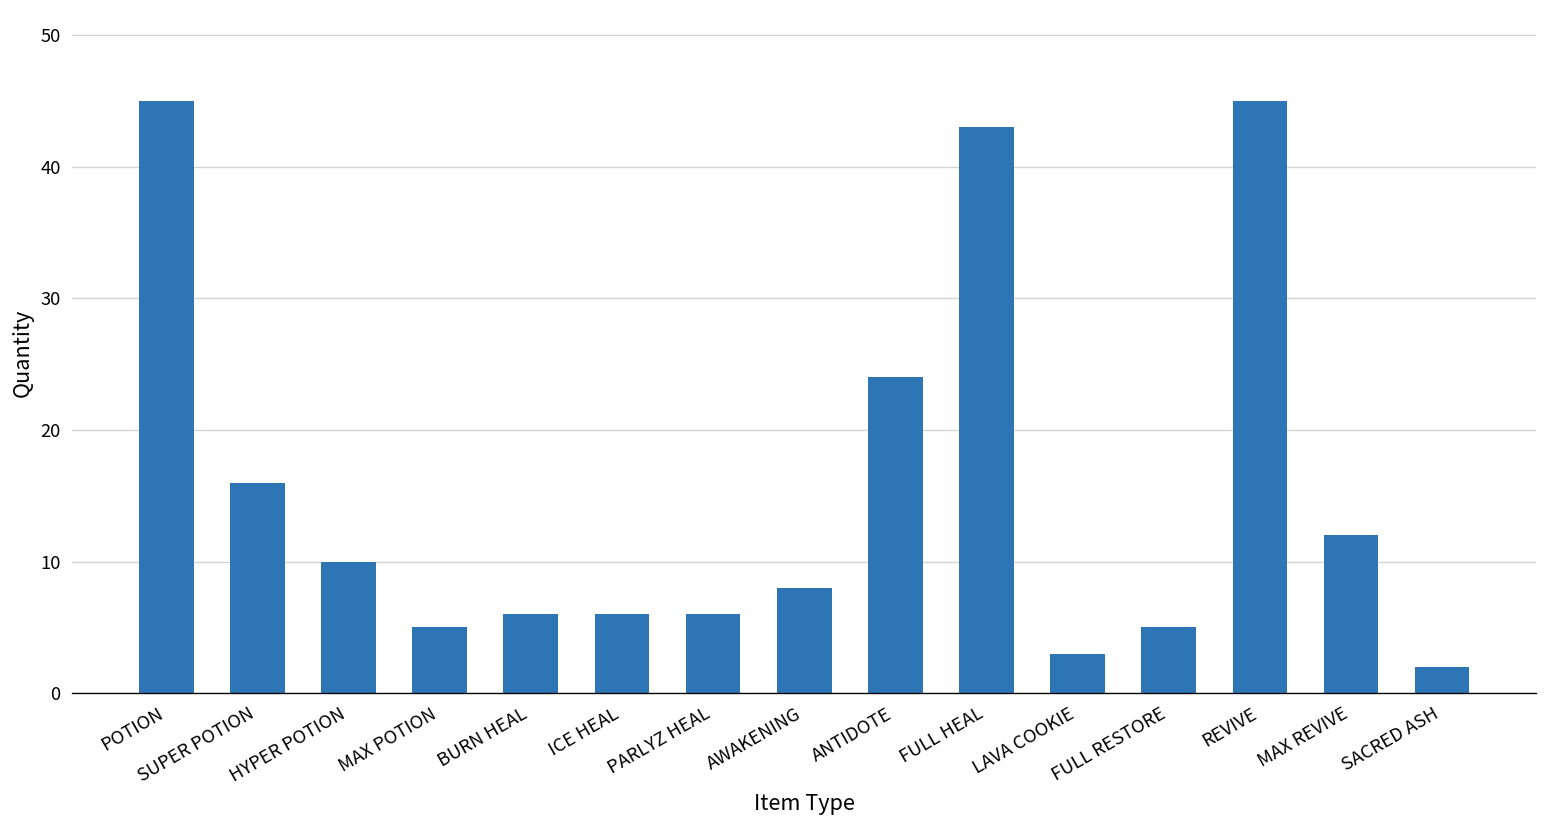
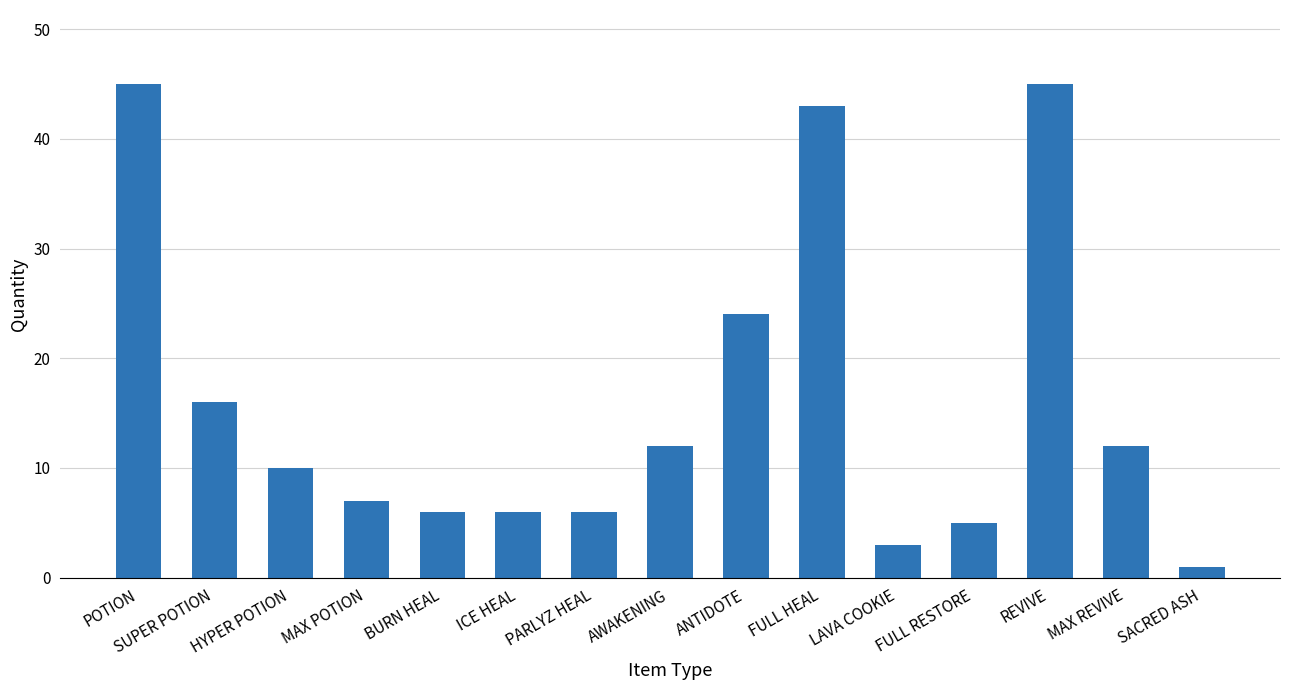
  {
    "POTION": 45,
    "SUPER POTION": 16,
    "HYPER POTION": 10,
-   "MAX POTION": 5,
+   "MAX POTION": 7,
    "BURN HEAL": 6,
    "ICE HEAL": 6,
    "PARLYZ HEAL": 6,
-   "AWAKENING": 8,
+   "AWAKENING": 12,
    "ANTIDOTE": 24,
    "FULL HEAL": 43,
    "LAVA COOKIE": 3,
    "FULL RESTORE": 5,
    "REVIVE": 45,
    "MAX REVIVE": 12,
-   "SACRED ASH": 2
+   "SACRED ASH": 1
  }
